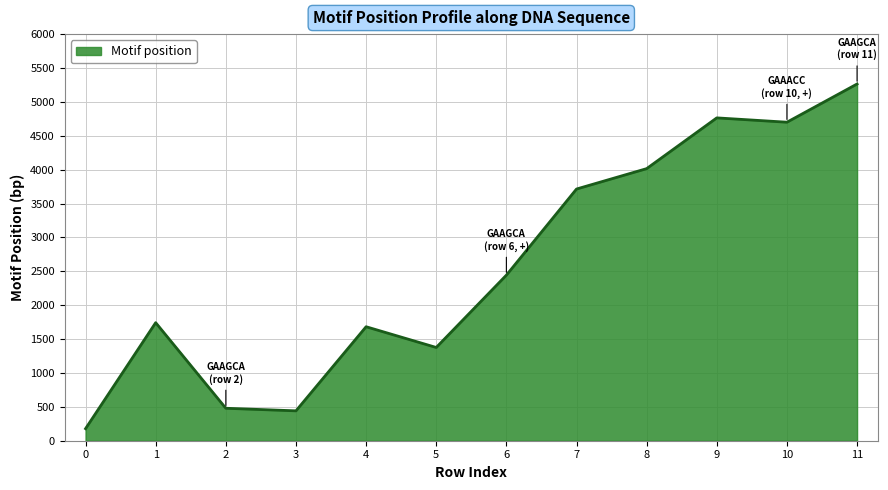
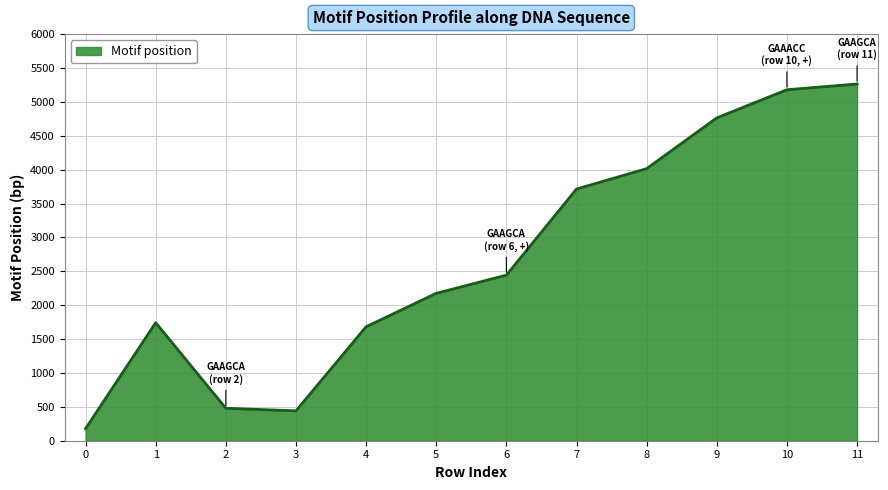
  {
    "0": 200,
    "1": 1700,
    "3": 400,
    "4": 1700,
-   "5": 1400,
+   "5": 2200,
    "7": 3700,
    "8": 4000,
    "9": 4800,
-   "10": 4700
+   "10": 5200
  }
